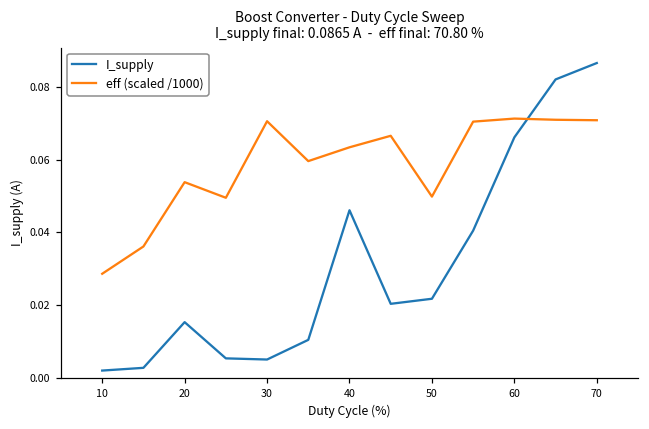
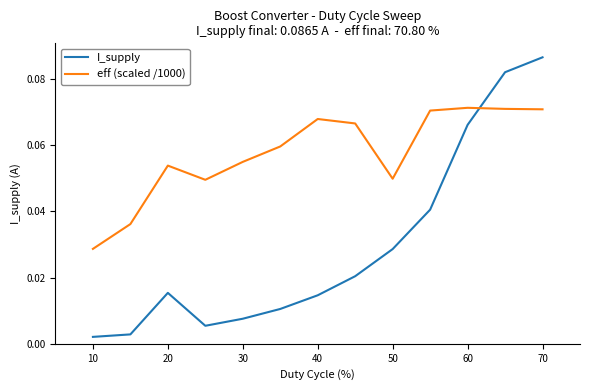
  {
    "I_supply": {
      "10": 0.002,
      "20": 0.015,
-     "30": 0.005,
-     "40": 0.046,
-     "50": 0.022,
+     "30": 0.008,
+     "40": 0.015,
+     "50": 0.029,
      "60": 0.066,
      "70": 0.087
    },
    "eff (scaled /1000)": {
      "10": 0.029,
      "20": 0.054,
-     "30": 0.071,
-     "40": 0.063,
+     "30": 0.055,
+     "40": 0.068,
      "50": 0.050,
      "60": 0.071,
      "70": 0.071
    }
  }
